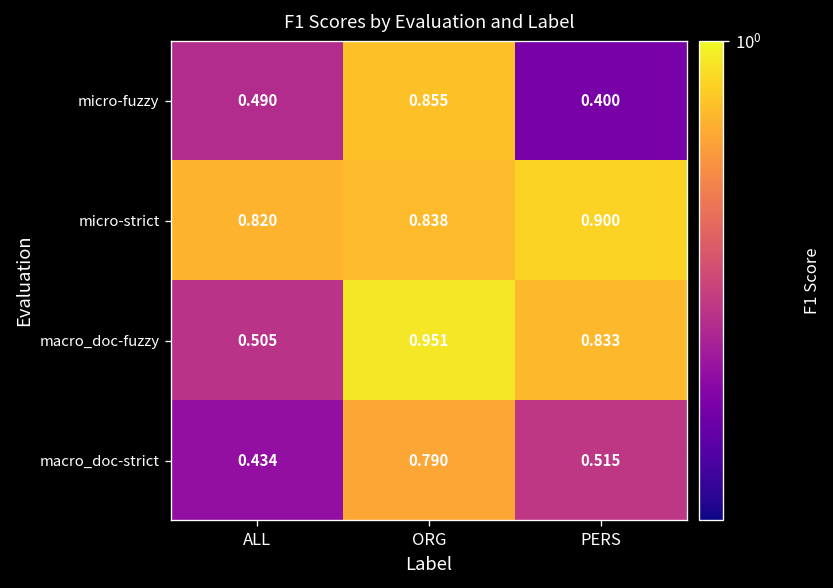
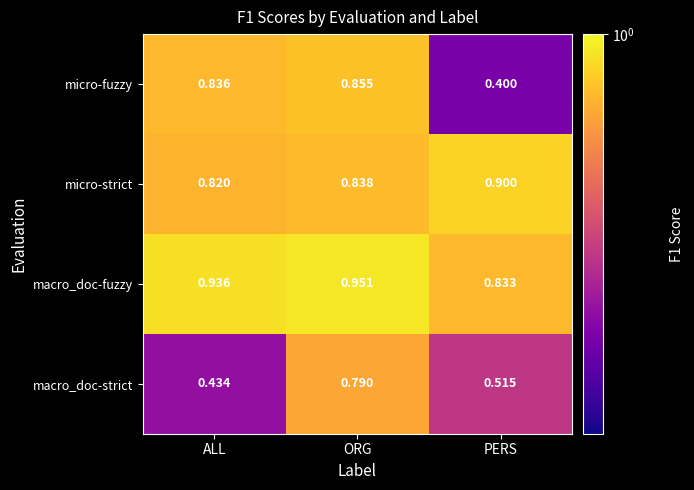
  {
    "micro-fuzzy": {
-     "ALL": 0.490,
+     "ALL": 0.836,
      "ORG": 0.855,
      "PERS": 0.400
    },
    "micro-strict": {
      "ALL": 0.820,
      "ORG": 0.838,
      "PERS": 0.900
    },
    "macro_doc-fuzzy": {
-     "ALL": 0.505,
+     "ALL": 0.936,
      "ORG": 0.951,
      "PERS": 0.833
    },
    "macro_doc-strict": {
      "ALL": 0.434,
      "ORG": 0.790,
      "PERS": 0.515
    }
  }
